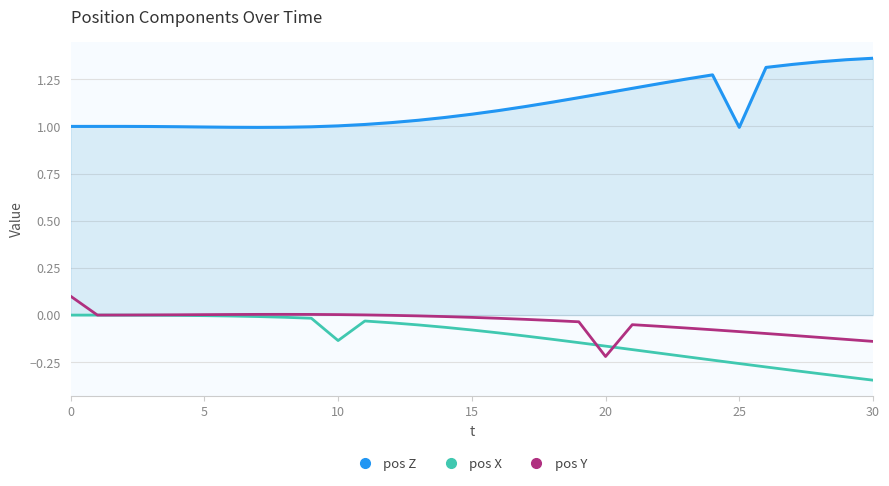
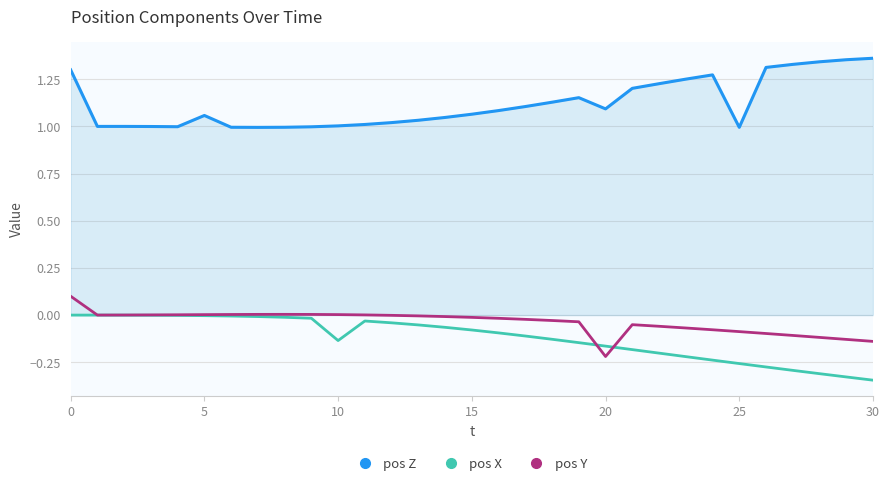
  {
    "pos Z": {
-     "0": 1.0,
-     "5": 1.00,
+     "0": 1.3,
+     "5": 1.06,
      "10": 1.00,
      "15": 1.06,
-     "20": 1.18,
+     "20": 1.09,
      "25": 1.00,
      "30": 1.36
    },
    "pos X": {
      "0": 0.00,
      "10": -0.14,
      "15": -0.08,
      "20": -0.16,
      "25": -0.26,
      "30": -0.35
    },
    "pos Y": {
      "0": 0.10,
      "10": 0.00,
      "15": -0.01,
      "20": -0.22,
      "25": -0.09,
      "30": -0.14
    }
  }
